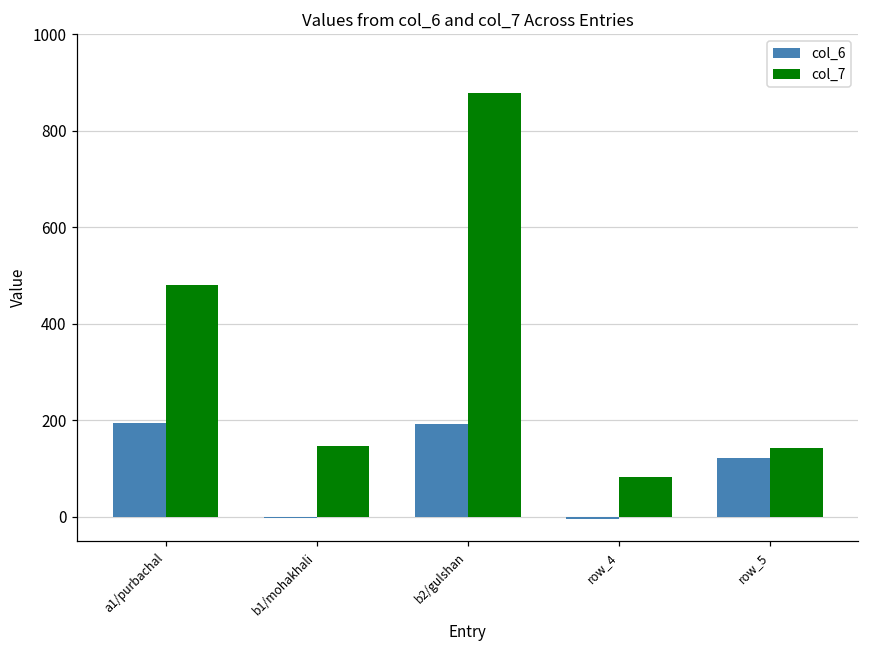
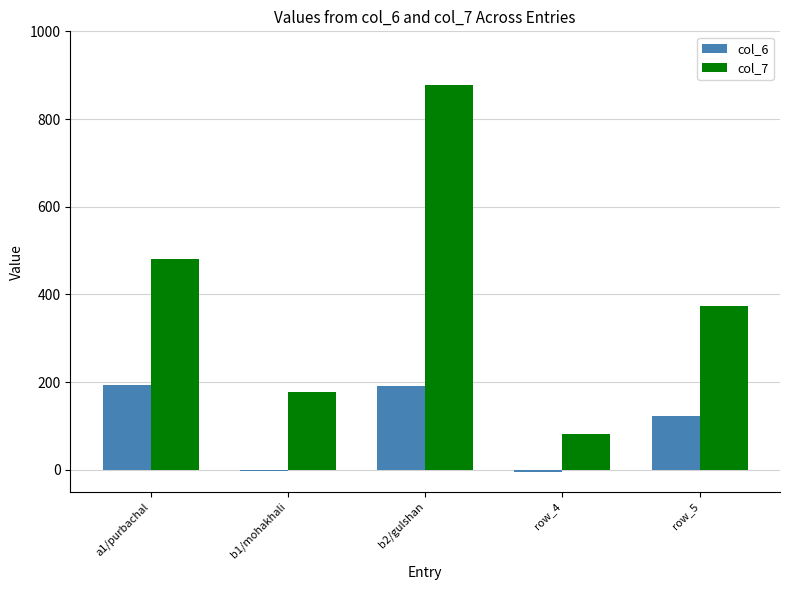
  {
    "col_6": {
      "a1/purbachal": 190,
      "b2/gulshan": 190,
      "row_5": 120
    },
    "col_7": {
      "a1/purbachal": 480,
-     "b1/mohakhali": 150,
+     "b1/mohakhali": 180,
      "b2/gulshan": 880,
      "row_4": 80,
-     "row_5": 140
+     "row_5": 370
    }
  }
